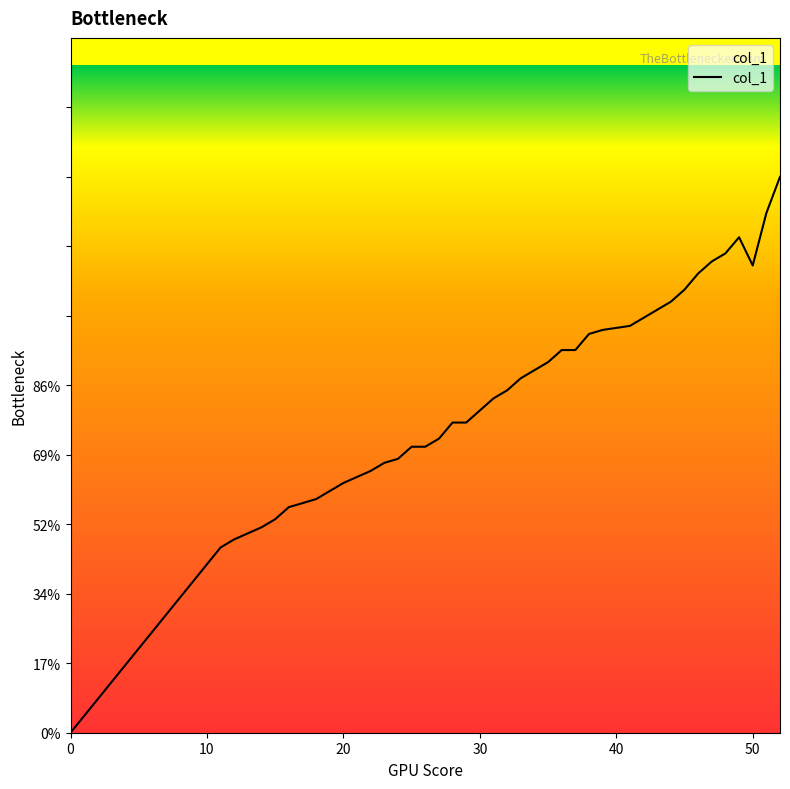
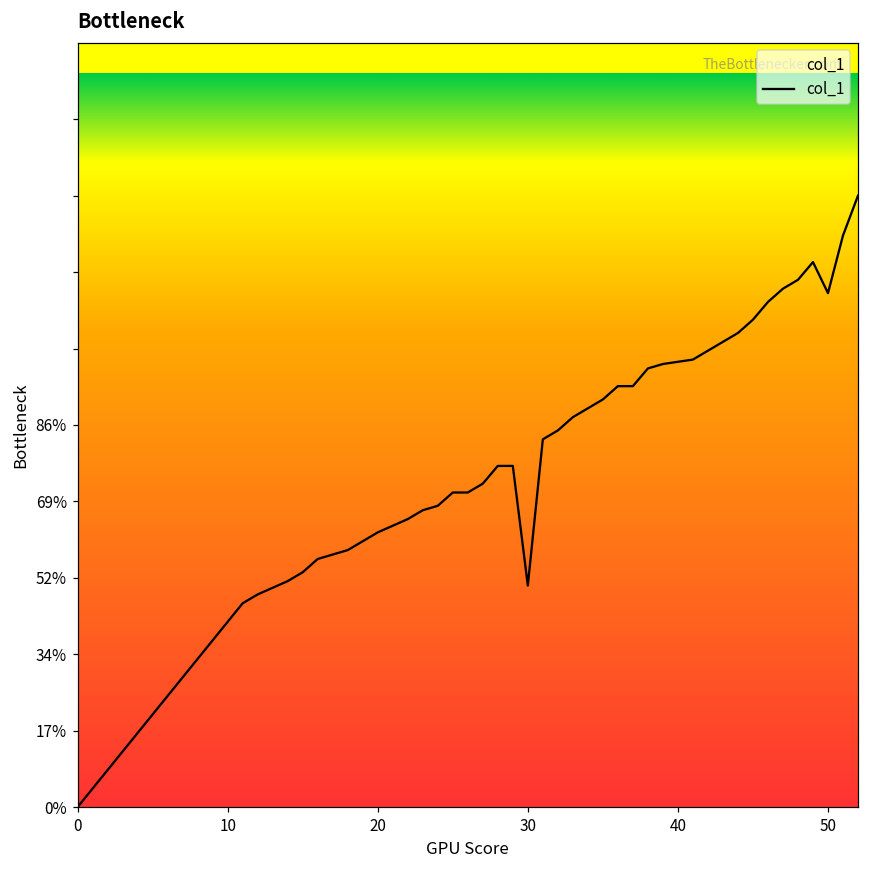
  {
    "0": "0%",
    "20": "62%",
-   "30": "80%",
+   "30": "50%",
    "50": "116%"
  }
